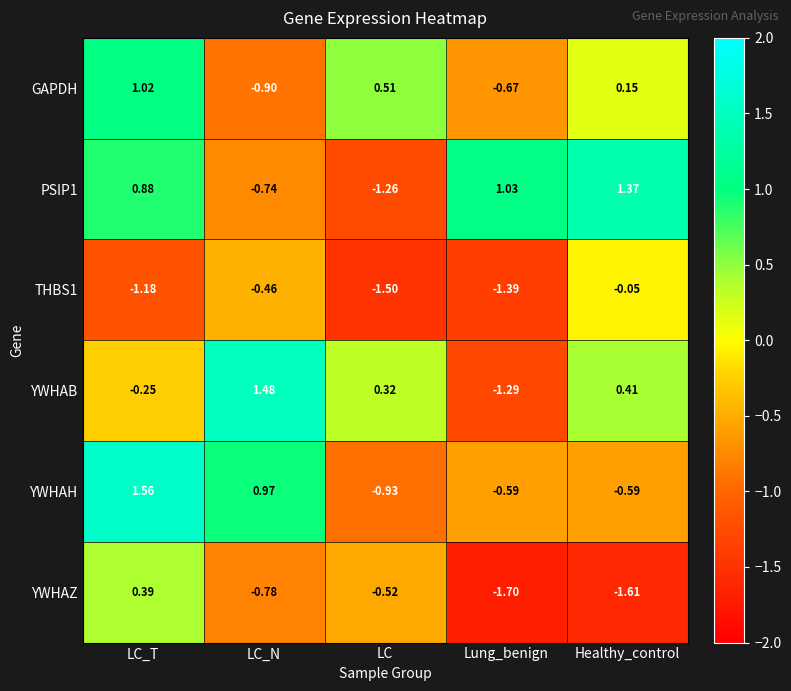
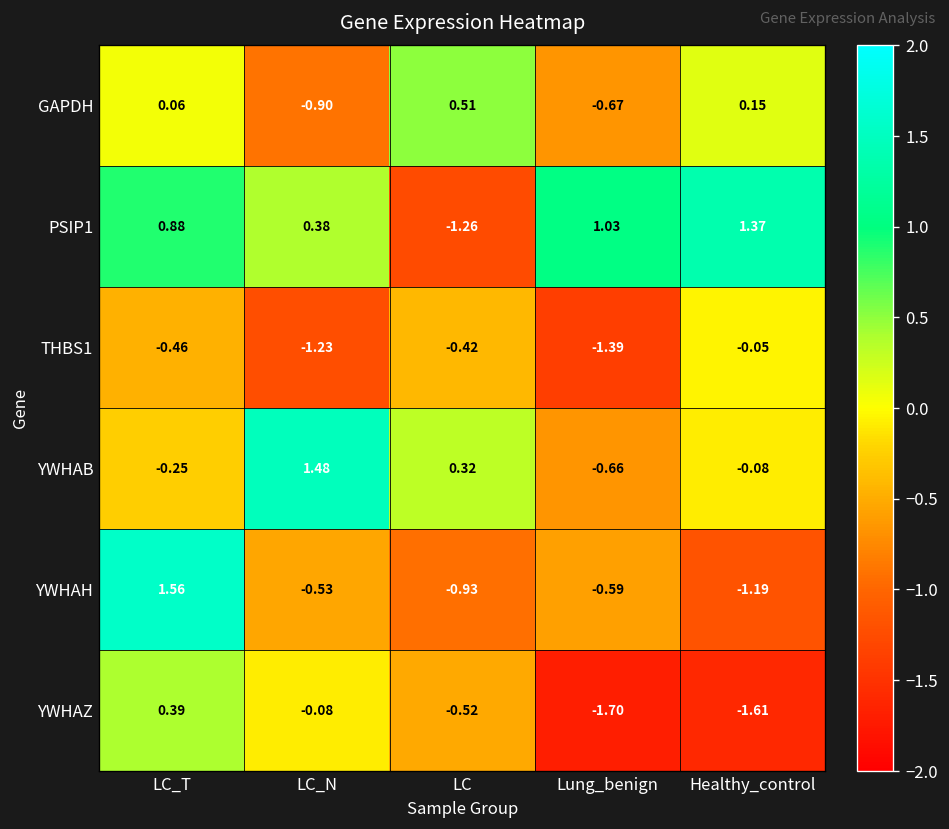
  {
    "GAPDH": {
-     "LC_T": 1.02,
+     "LC_T": 0.06,
      "LC_N": -0.90,
      "LC": 0.51,
      "Lung_benign": -0.67,
      "Healthy_control": 0.15
    },
    "PSIP1": {
      "LC_T": 0.88,
-     "LC_N": -0.74,
+     "LC_N": 0.38,
      "LC": -1.26,
      "Lung_benign": 1.03,
      "Healthy_control": 1.37
    },
    "THBS1": {
-     "LC_T": -1.18,
-     "LC_N": -0.46,
-     "LC": -1.50,
+     "LC_T": -0.46,
+     "LC_N": -1.23,
+     "LC": -0.42,
      "Lung_benign": -1.39,
      "Healthy_control": -0.05
    },
    "YWHAB": {
      "LC_T": -0.25,
      "LC_N": 1.48,
      "LC": 0.32,
-     "Lung_benign": -1.29,
-     "Healthy_control": 0.41
+     "Lung_benign": -0.66,
+     "Healthy_control": -0.08
    },
    "YWHAH": {
      "LC_T": 1.56,
-     "LC_N": 0.97,
+     "LC_N": -0.53,
      "LC": -0.93,
      "Lung_benign": -0.59,
-     "Healthy_control": -0.59
+     "Healthy_control": -1.19
    },
    "YWHAZ": {
      "LC_T": 0.39,
-     "LC_N": -0.78,
+     "LC_N": -0.08,
      "LC": -0.52,
      "Lung_benign": -1.70,
      "Healthy_control": -1.61
    }
  }
